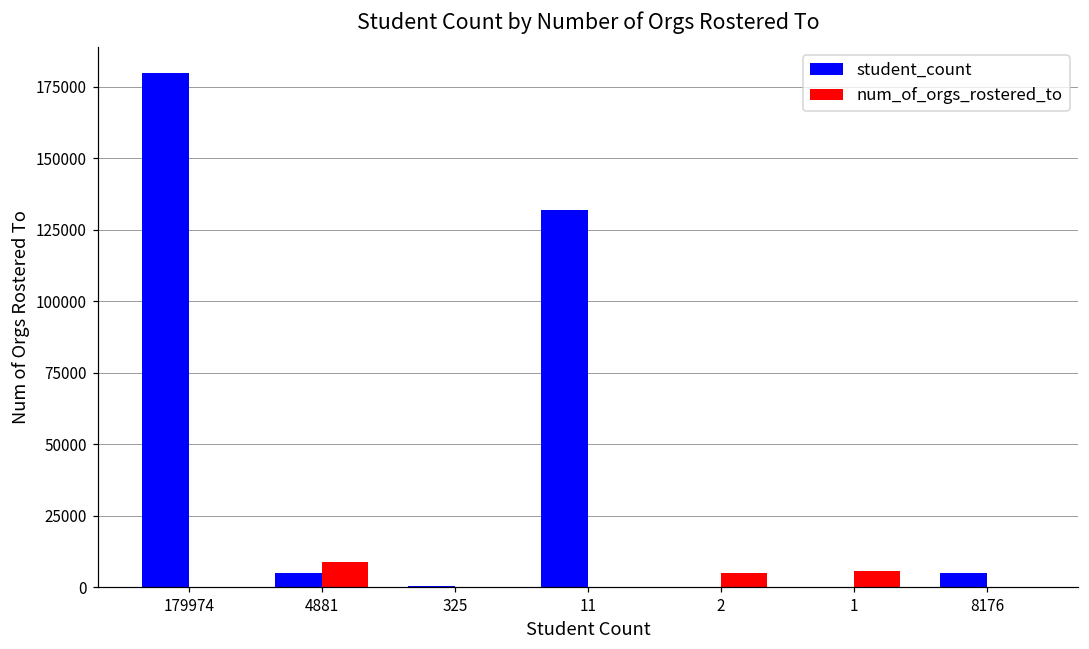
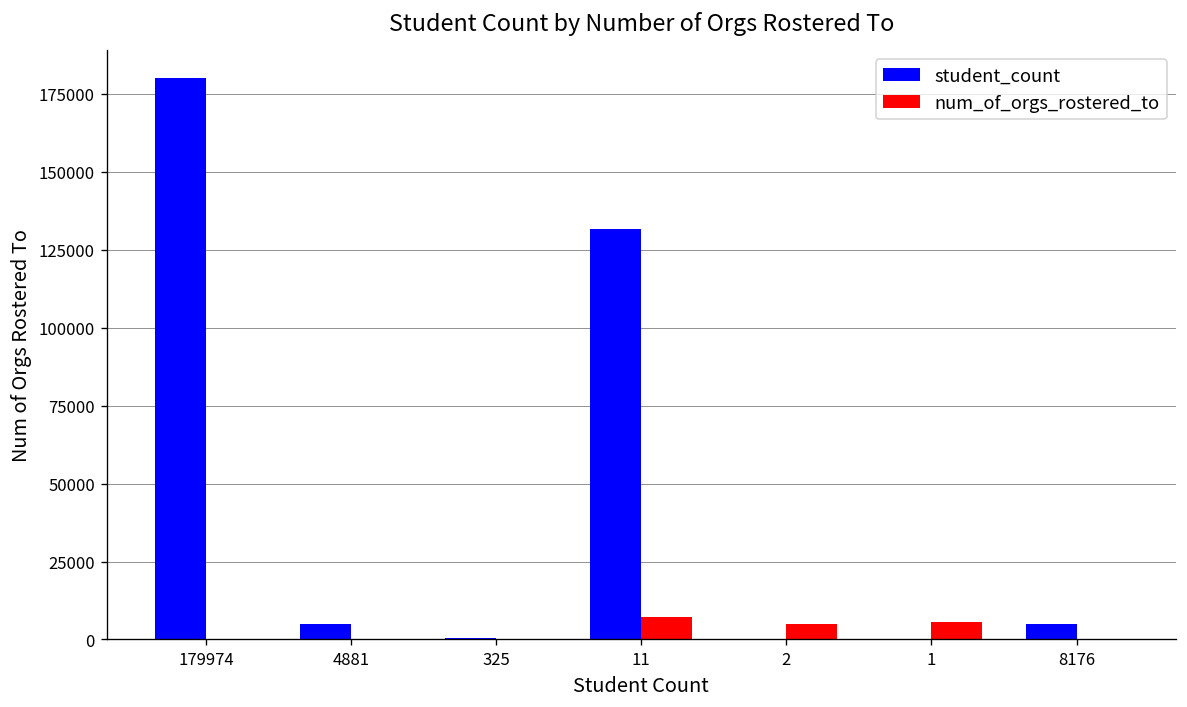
  {
    "student_count": {
      "179974": 180000,
      "4881": 5000,
      "11": 132000,
      "8176": 5000
    },
    "num_of_orgs_rostered_to": {
-     "4881": 9000,
-     "11": 0,
+     "4881": 0,
+     "11": 7000,
      "2": 5000,
      "1": 6000
    }
  }
